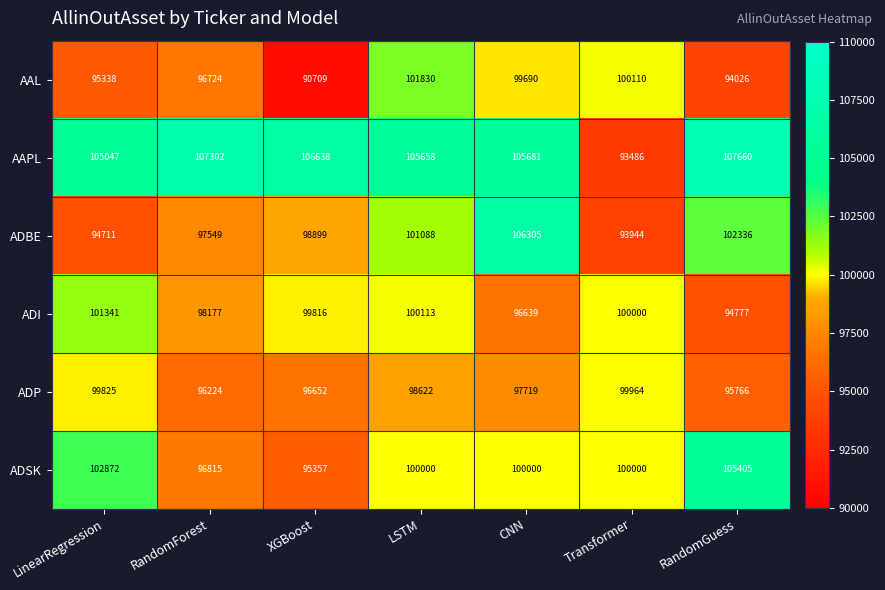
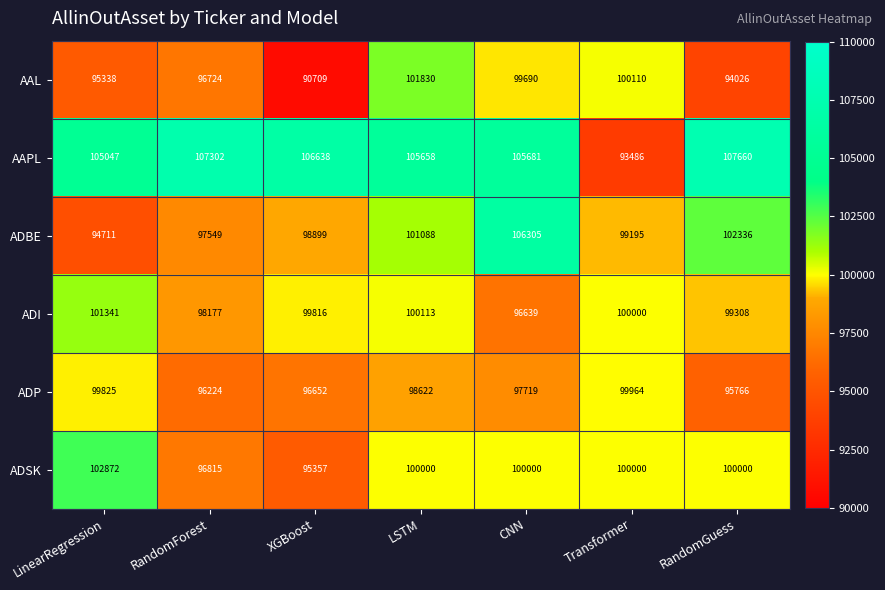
  {
    "AAL": {
      "LinearRegression": 95338,
      "RandomForest": 96724,
      "XGBoost": 90709,
      "LSTM": 101830,
      "CNN": 99690,
      "Transformer": 100110,
      "RandomGuess": 94026
    },
    "AAPL": {
      "LinearRegression": 105047,
      "RandomForest": 107302,
      "XGBoost": 106638,
      "LSTM": 105658,
      "CNN": 105681,
      "Transformer": 93486,
      "RandomGuess": 107660
    },
    "ADBE": {
      "LinearRegression": 94711,
      "RandomForest": 97549,
      "XGBoost": 98899,
      "LSTM": 101088,
      "CNN": 106305,
-     "Transformer": 93944,
+     "Transformer": 99195,
      "RandomGuess": 102336
    },
    "ADI": {
      "LinearRegression": 101341,
      "RandomForest": 98177,
      "XGBoost": 99816,
      "LSTM": 100113,
      "CNN": 96639,
      "Transformer": 100000,
-     "RandomGuess": 94777
+     "RandomGuess": 99308
    },
    "ADP": {
      "LinearRegression": 99825,
      "RandomForest": 96224,
      "XGBoost": 96652,
      "LSTM": 98622,
      "CNN": 97719,
      "Transformer": 99964,
      "RandomGuess": 95766
    },
    "ADSK": {
      "LinearRegression": 102872,
      "RandomForest": 96815,
      "XGBoost": 95357,
      "LSTM": 100000,
      "CNN": 100000,
      "Transformer": 100000,
-     "RandomGuess": 105405
+     "RandomGuess": 100000
    }
  }
